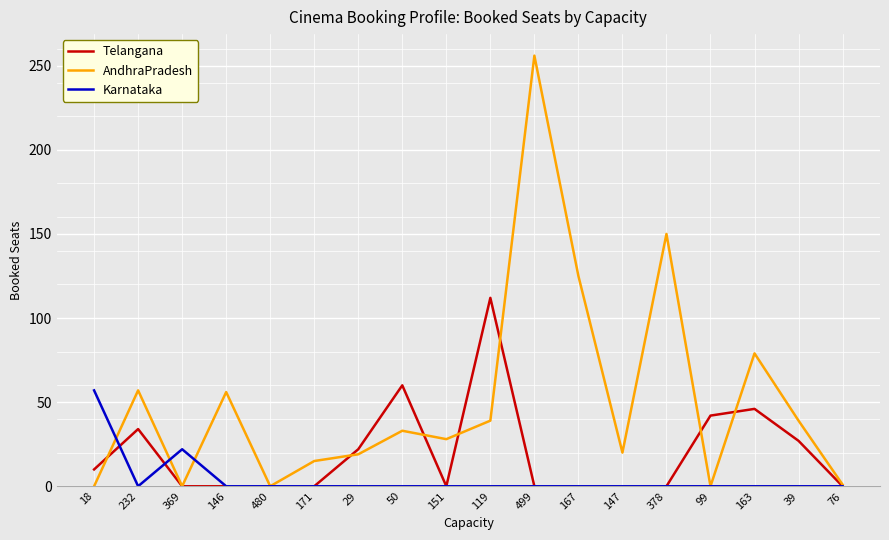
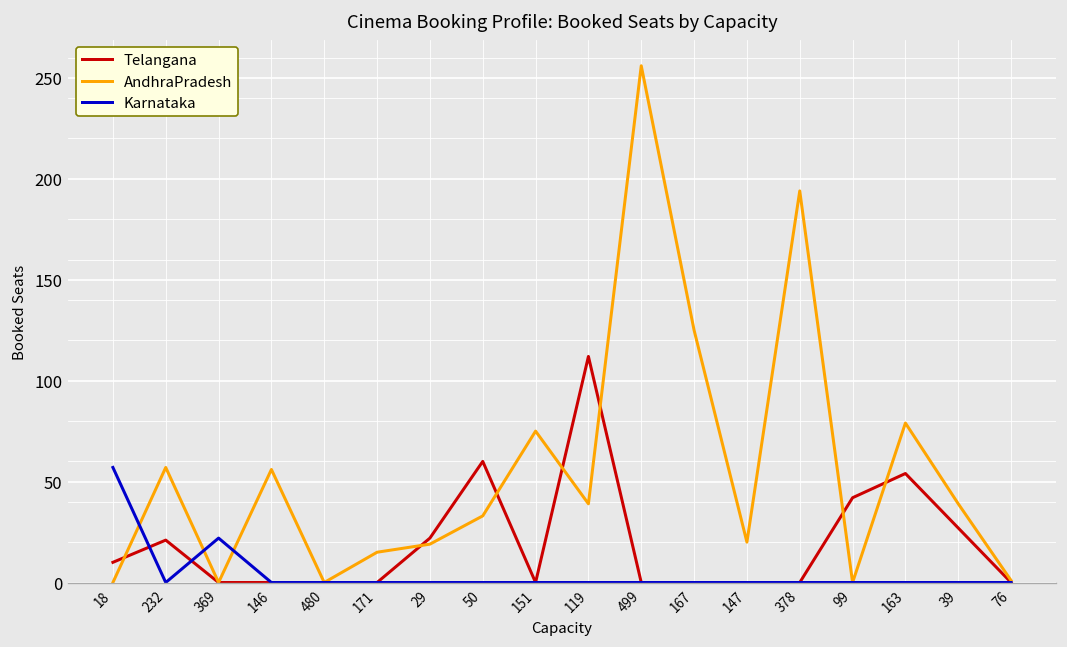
  {
    "Telangana": {
      "18": 10,
-     "232": 34,
+     "232": 21,
      "29": 22,
      "50": 60,
      "119": 112,
      "99": 42,
-     "163": 46,
+     "163": 54,
      "39": 27
    },
    "AndhraPradesh": {
      "18": 0,
      "232": 57,
      "146": 56,
      "171": 15,
      "29": 19,
      "50": 33,
-     "151": 28,
+     "151": 75,
      "119": 39,
      "499": 256,
      "167": 125,
      "147": 20,
-     "378": 150,
+     "378": 194,
      "163": 79,
      "39": 39
    },
    "Karnataka": {
      "18": 57,
      "232": 0,
      "369": 22,
      "29": 0,
      "50": 0,
      "119": 0,
      "163": 0,
      "39": 0
    }
  }
